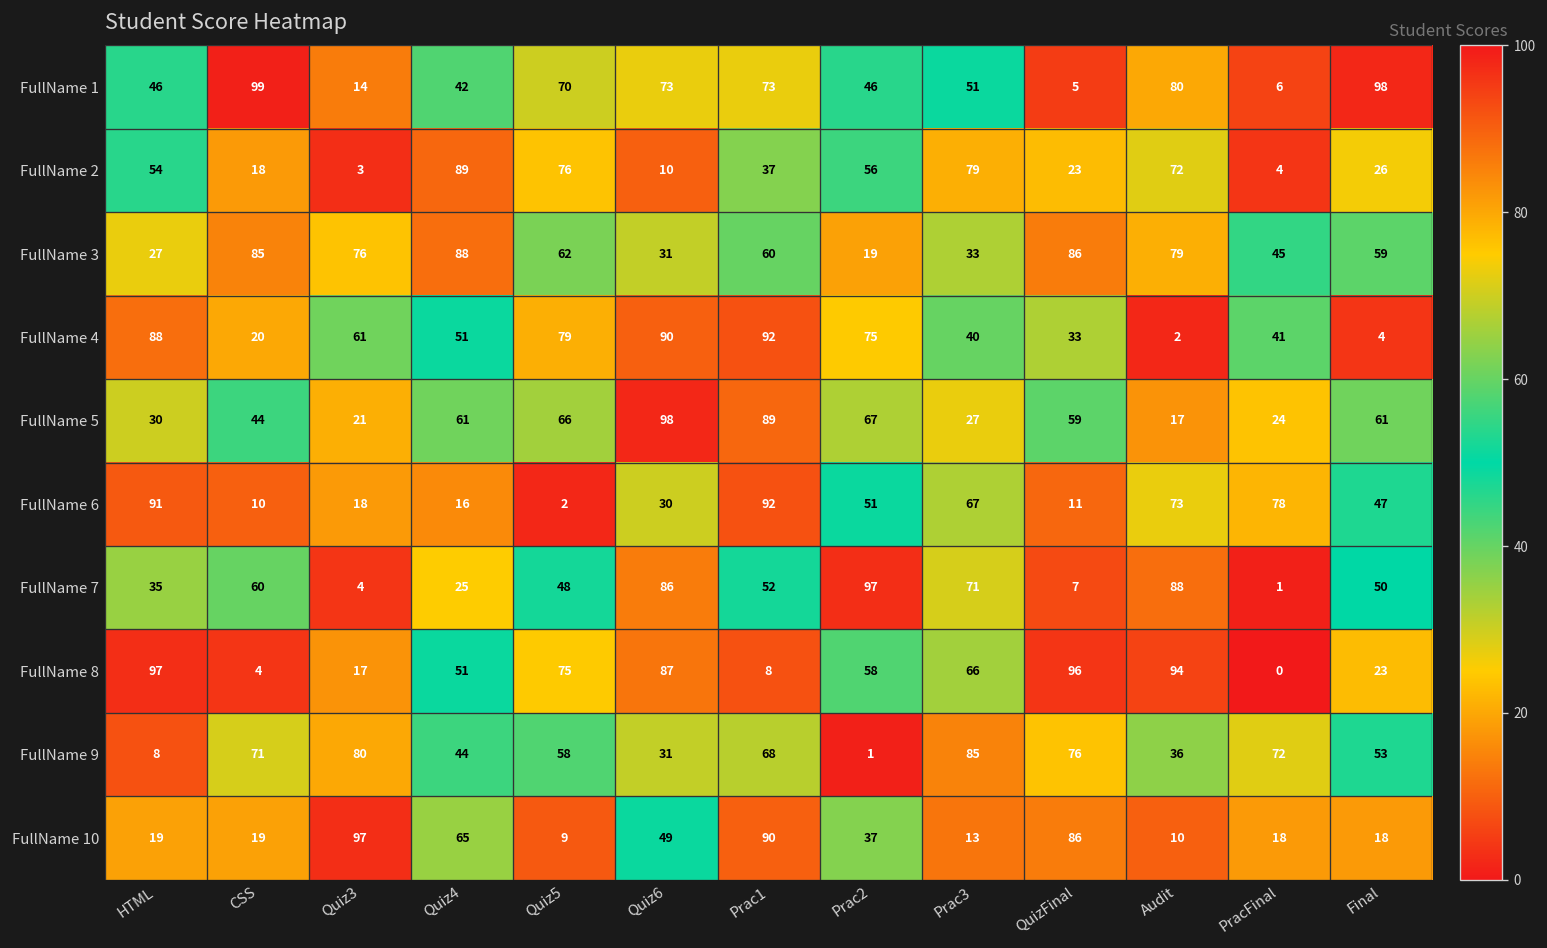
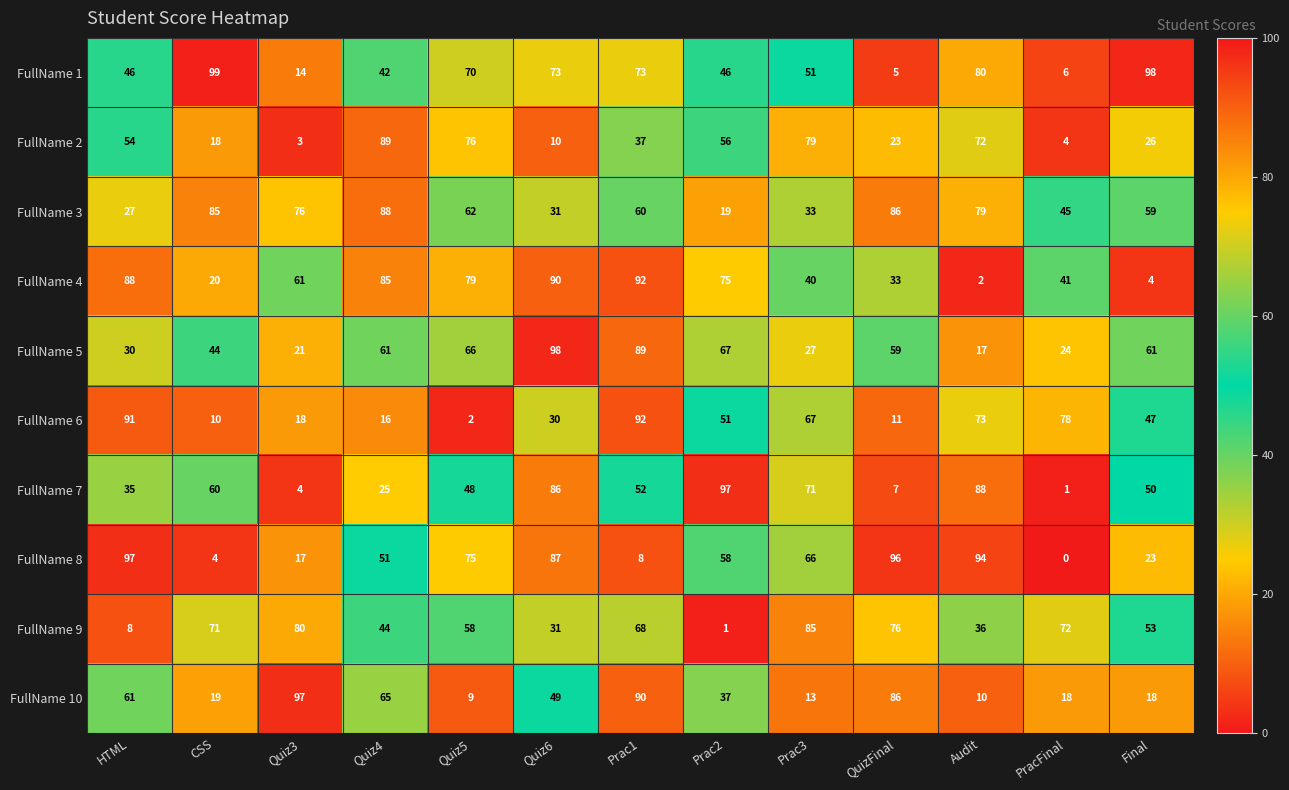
  {
    "FullName 1": {
      "HTML": 46,
      "CSS": 99,
      "Quiz3": 14,
      "Quiz4": 42,
      "Quiz5": 70,
      "Quiz6": 73,
      "Prac1": 73,
      "Prac2": 46,
      "Prac3": 51,
      "QuizFinal": 5,
      "Audit": 80,
      "PracFinal": 6,
      "Final": 98
    },
    "FullName 2": {
      "HTML": 54,
      "CSS": 18,
      "Quiz3": 3,
      "Quiz4": 89,
      "Quiz5": 76,
      "Quiz6": 10,
      "Prac1": 37,
      "Prac2": 56,
      "Prac3": 79,
      "QuizFinal": 23,
      "Audit": 72,
      "PracFinal": 4,
      "Final": 26
    },
    "FullName 3": {
      "HTML": 27,
      "CSS": 85,
      "Quiz3": 76,
      "Quiz4": 88,
      "Quiz5": 62,
      "Quiz6": 31,
      "Prac1": 60,
      "Prac2": 19,
      "Prac3": 33,
      "QuizFinal": 86,
      "Audit": 79,
      "PracFinal": 45,
      "Final": 59
    },
    "FullName 4": {
      "HTML": 88,
      "CSS": 20,
      "Quiz3": 61,
-     "Quiz4": 51,
+     "Quiz4": 85,
      "Quiz5": 79,
      "Quiz6": 90,
      "Prac1": 92,
      "Prac2": 75,
      "Prac3": 40,
      "QuizFinal": 33,
      "Audit": 2,
      "PracFinal": 41,
      "Final": 4
    },
    "FullName 5": {
      "HTML": 30,
      "CSS": 44,
      "Quiz3": 21,
      "Quiz4": 61,
      "Quiz5": 66,
      "Quiz6": 98,
      "Prac1": 89,
      "Prac2": 67,
      "Prac3": 27,
      "QuizFinal": 59,
      "Audit": 17,
      "PracFinal": 24,
      "Final": 61
    },
    "FullName 6": {
      "HTML": 91,
      "CSS": 10,
      "Quiz3": 18,
      "Quiz4": 16,
      "Quiz5": 2,
      "Quiz6": 30,
      "Prac1": 92,
      "Prac2": 51,
      "Prac3": 67,
      "QuizFinal": 11,
      "Audit": 73,
      "PracFinal": 78,
      "Final": 47
    },
    "FullName 7": {
      "HTML": 35,
      "CSS": 60,
      "Quiz3": 4,
      "Quiz4": 25,
      "Quiz5": 48,
      "Quiz6": 86,
      "Prac1": 52,
      "Prac2": 97,
      "Prac3": 71,
      "QuizFinal": 7,
      "Audit": 88,
      "PracFinal": 1,
      "Final": 50
    },
    "FullName 8": {
      "HTML": 97,
      "CSS": 4,
      "Quiz3": 17,
      "Quiz4": 51,
      "Quiz5": 75,
      "Quiz6": 87,
      "Prac1": 8,
      "Prac2": 58,
      "Prac3": 66,
      "QuizFinal": 96,
      "Audit": 94,
      "PracFinal": 0,
      "Final": 23
    },
    "FullName 9": {
      "HTML": 8,
      "CSS": 71,
      "Quiz3": 80,
      "Quiz4": 44,
      "Quiz5": 58,
      "Quiz6": 31,
      "Prac1": 68,
      "Prac2": 1,
      "Prac3": 85,
      "QuizFinal": 76,
      "Audit": 36,
      "PracFinal": 72,
      "Final": 53
    },
    "FullName 10": {
-     "HTML": 19,
+     "HTML": 61,
      "CSS": 19,
      "Quiz3": 97,
      "Quiz4": 65,
      "Quiz5": 9,
      "Quiz6": 49,
      "Prac1": 90,
      "Prac2": 37,
      "Prac3": 13,
      "QuizFinal": 86,
      "Audit": 10,
      "PracFinal": 18,
      "Final": 18
    }
  }
